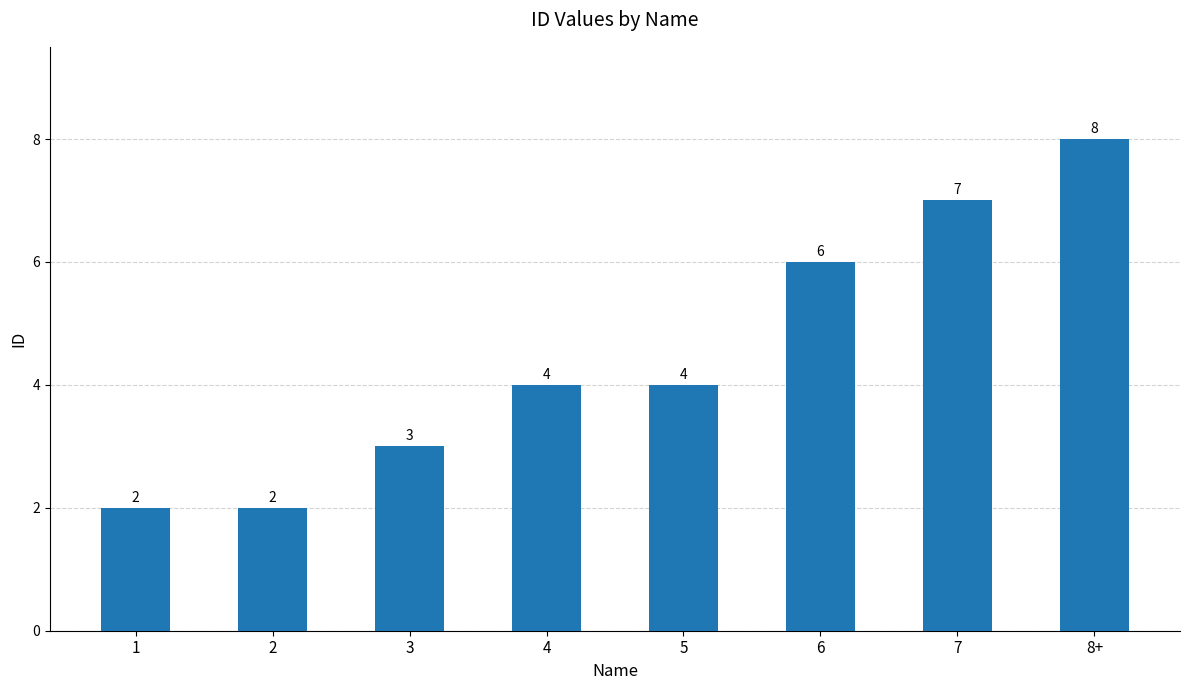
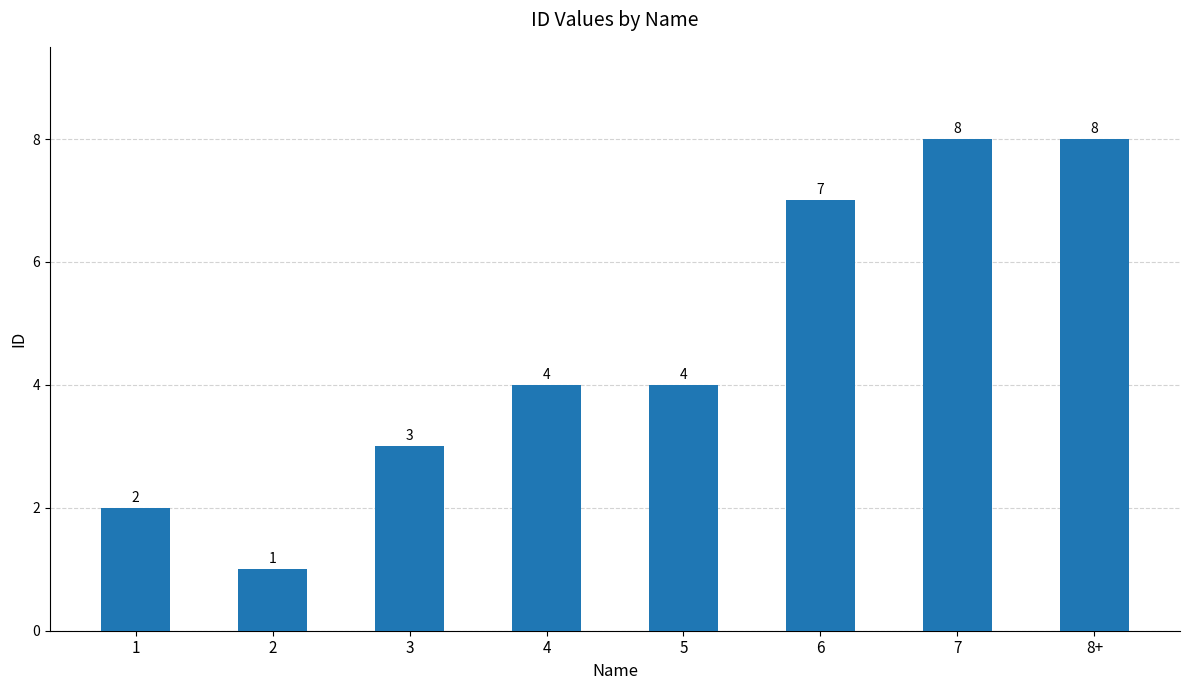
  {
    "1": 2,
-   "2": 2,
+   "2": 1,
    "3": 3,
    "4": 4,
    "5": 4,
-   "6": 6,
-   "7": 7,
+   "6": 7,
+   "7": 8,
    "8+": 8
  }
